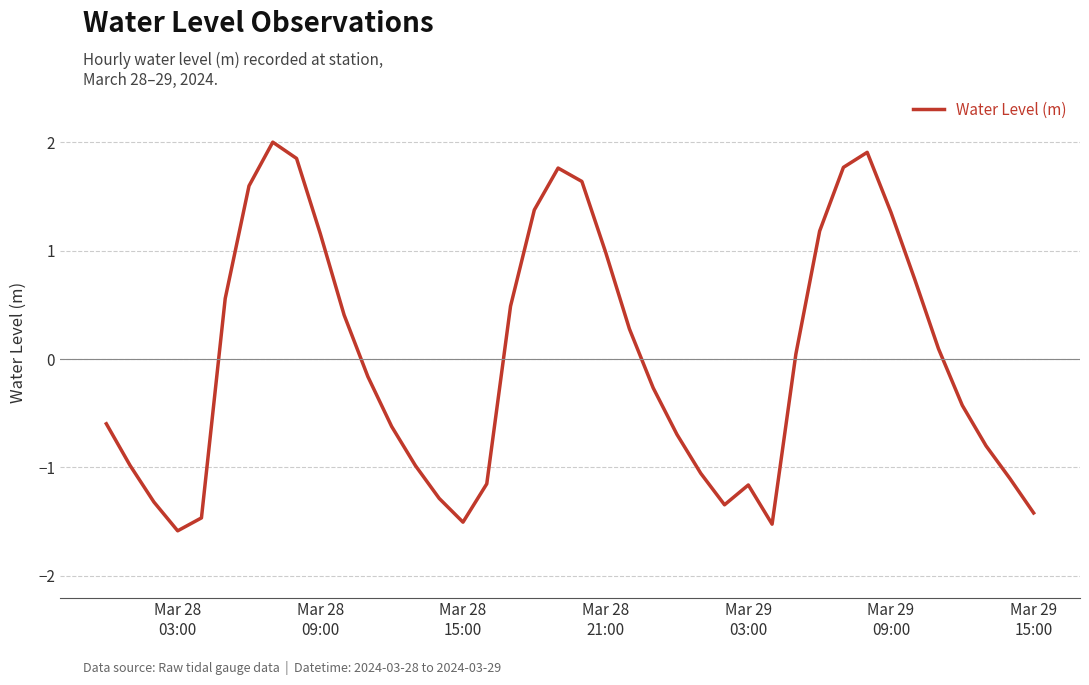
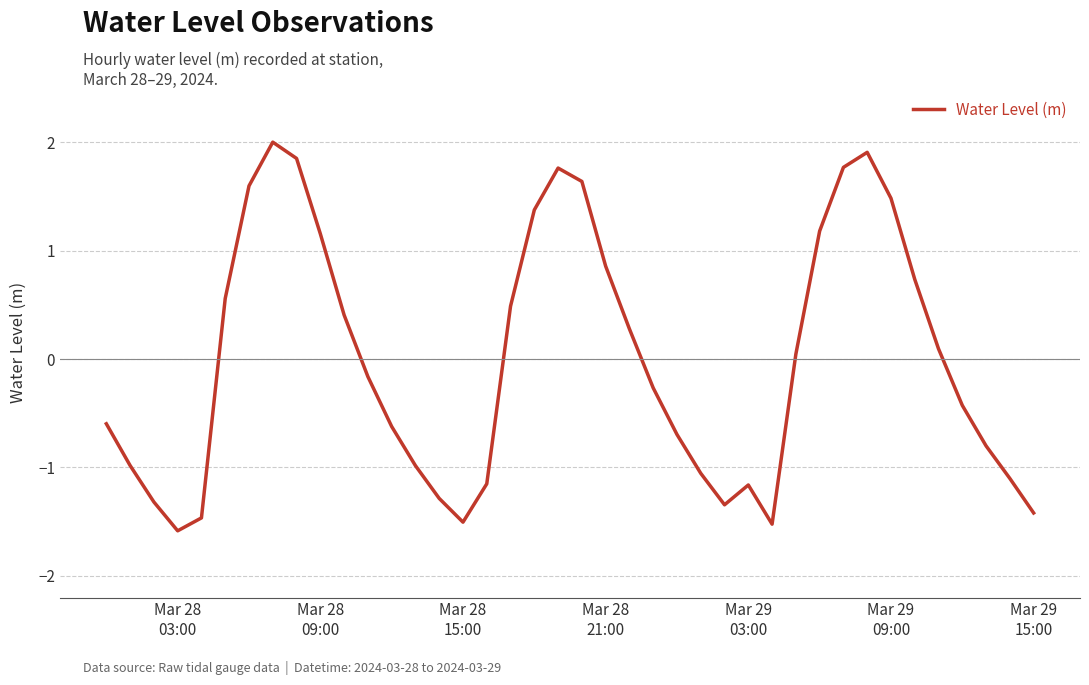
  {
    "Mar 28 03:00": -1.58,
    "Mar 28 09:00": 1.16,
    "Mar 28 15:00": -1.50,
-   "Mar 28 21:00": 0.98,
+   "Mar 28 21:00": 0.86,
    "Mar 29 03:00": -1.16,
-   "Mar 29 09:00": 1.35,
+   "Mar 29 09:00": 1.48,
    "Mar 29 15:00": -1.42
  }
